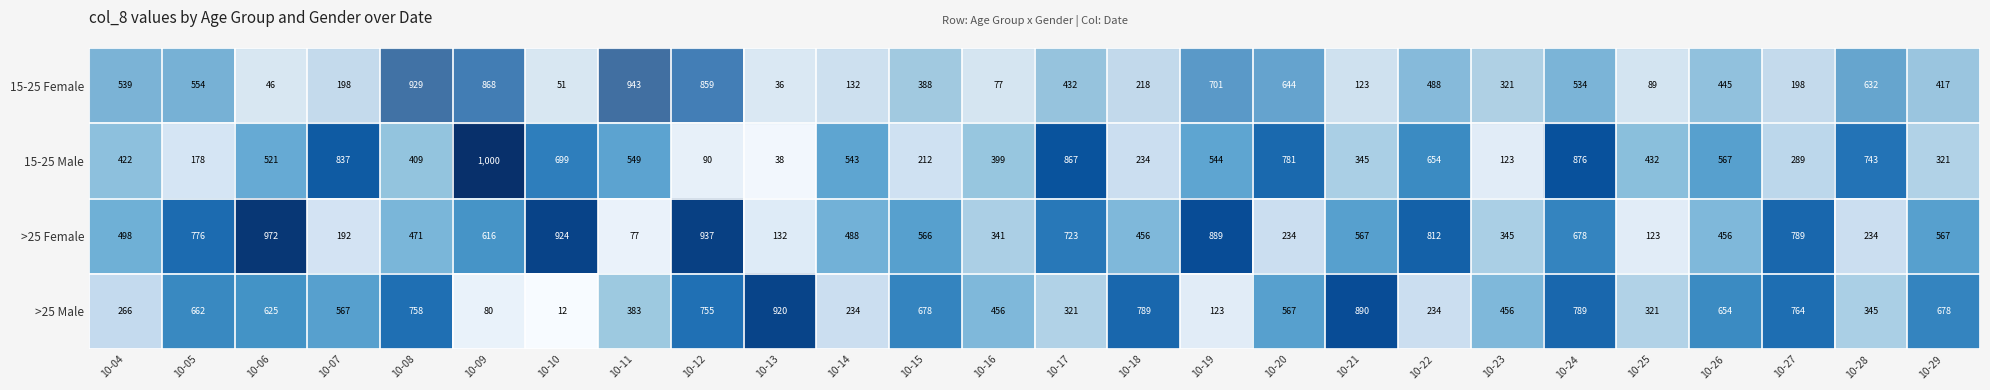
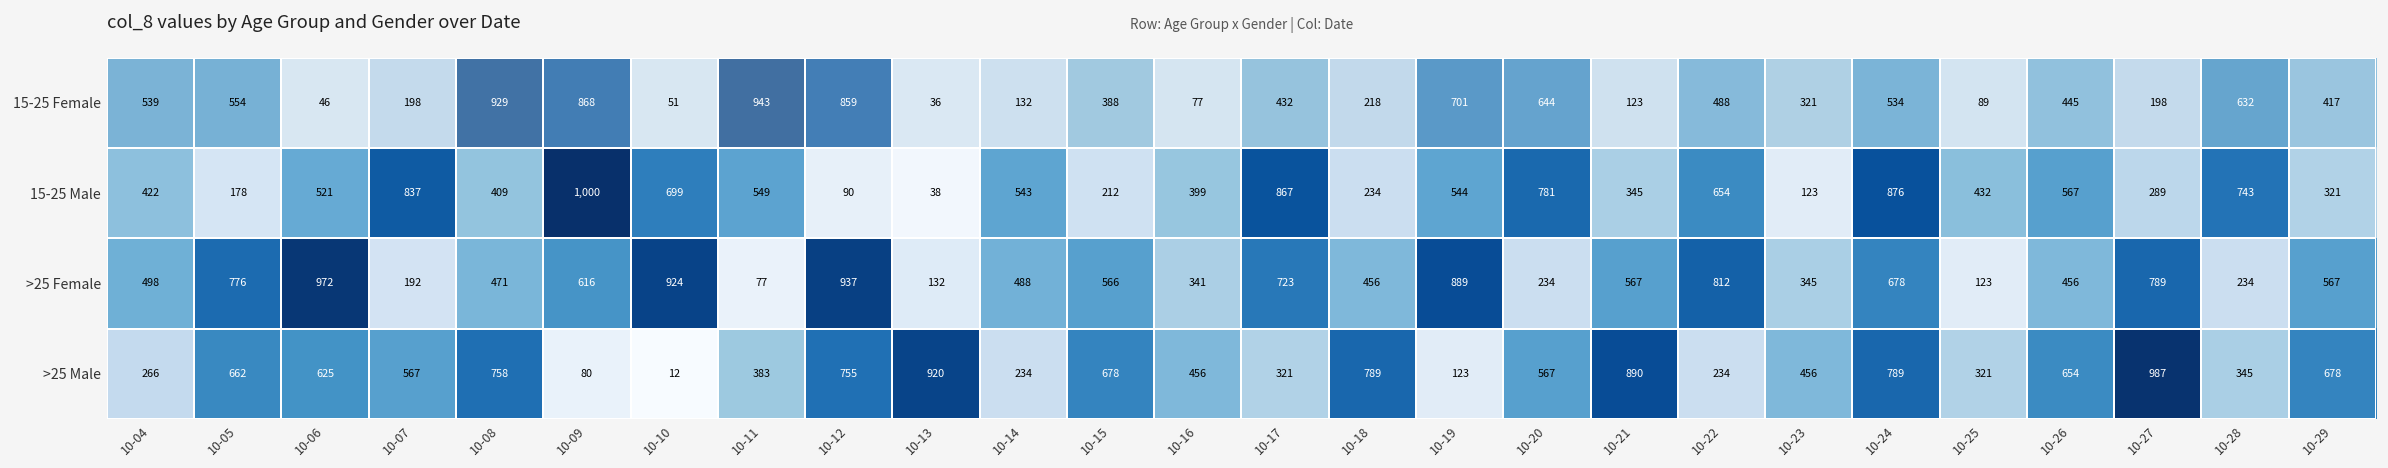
  {
    "15-25 Female": {
      "10-04": "539",
      "10-05": "554",
      "10-06": "46",
      "10-07": "198",
      "10-08": "929",
      "10-09": "868",
      "10-10": "51",
      "10-11": "943",
      "10-12": "859",
      "10-13": "36",
      "10-14": "132",
      "10-15": "388",
      "10-16": "77",
      "10-17": "432",
      "10-18": "218",
      "10-19": "701",
      "10-20": "644",
      "10-21": "123",
      "10-22": "488",
      "10-23": "321",
      "10-24": "534",
      "10-25": "89",
      "10-26": "445",
      "10-27": "198",
      "10-28": "632",
      "10-29": "417"
    },
    "15-25 Male": {
      "10-04": "422",
      "10-05": "178",
      "10-06": "521",
      "10-07": "837",
      "10-08": "409",
      "10-09": "1,000",
      "10-10": "699",
      "10-11": "549",
      "10-12": "90",
      "10-13": "38",
      "10-14": "543",
      "10-15": "212",
      "10-16": "399",
      "10-17": "867",
      "10-18": "234",
      "10-19": "544",
      "10-20": "781",
      "10-21": "345",
      "10-22": "654",
      "10-23": "123",
      "10-24": "876",
      "10-25": "432",
      "10-26": "567",
      "10-27": "289",
      "10-28": "743",
      "10-29": "321"
    },
    ">25 Female": {
      "10-04": "498",
      "10-05": "776",
      "10-06": "972",
      "10-07": "192",
      "10-08": "471",
      "10-09": "616",
      "10-10": "924",
      "10-11": "77",
      "10-12": "937",
      "10-13": "132",
      "10-14": "488",
      "10-15": "566",
      "10-16": "341",
      "10-17": "723",
      "10-18": "456",
      "10-19": "889",
      "10-20": "234",
      "10-21": "567",
      "10-22": "812",
      "10-23": "345",
      "10-24": "678",
      "10-25": "123",
      "10-26": "456",
      "10-27": "789",
      "10-28": "234",
      "10-29": "567"
    },
    ">25 Male": {
      "10-04": "266",
      "10-05": "662",
      "10-06": "625",
      "10-07": "567",
      "10-08": "758",
      "10-09": "80",
      "10-10": "12",
      "10-11": "383",
      "10-12": "755",
      "10-13": "920",
      "10-14": "234",
      "10-15": "678",
      "10-16": "456",
      "10-17": "321",
      "10-18": "789",
      "10-19": "123",
      "10-20": "567",
      "10-21": "890",
      "10-22": "234",
      "10-23": "456",
      "10-24": "789",
      "10-25": "321",
      "10-26": "654",
-     "10-27": "764",
+     "10-27": "987",
      "10-28": "345",
      "10-29": "678"
    }
  }
